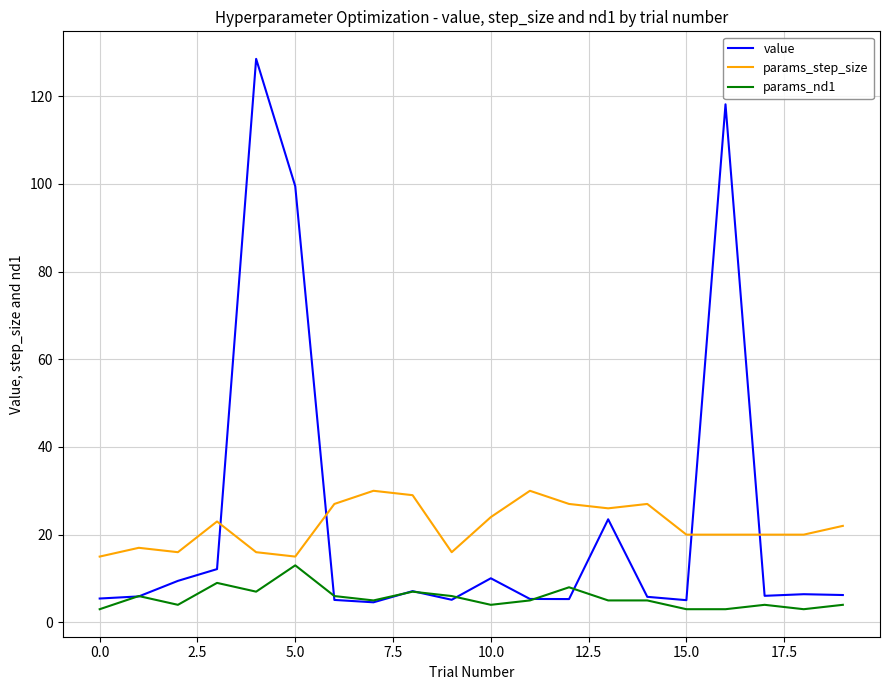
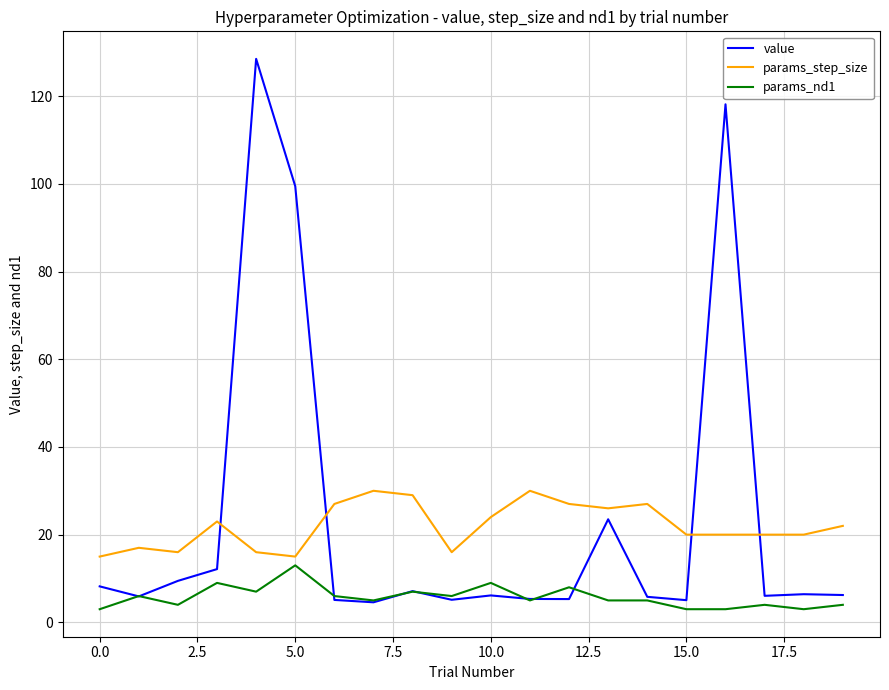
  {
    "value": {
-     "0.0": 5,
+     "0.0": 8,
      "5.0": 99,
-     "10.0": 10,
+     "10.0": 6,
      "15.0": 5
    },
    "params_step_size": {
      "0.0": 15,
      "5.0": 15,
      "10.0": 24,
      "15.0": 20
    },
    "params_nd1": {
      "0.0": 3,
      "5.0": 13,
-     "10.0": 4,
+     "10.0": 9,
      "15.0": 3
    }
  }
